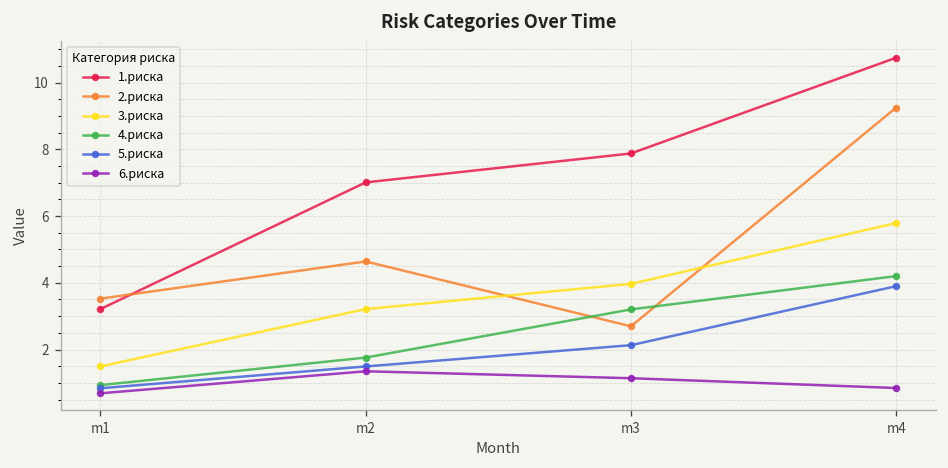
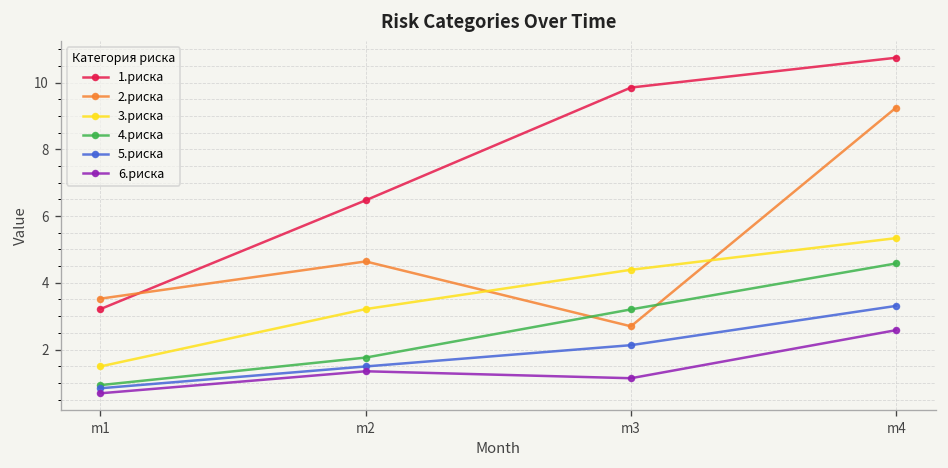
  {
    "1.риска": {
      "m1": 3.2,
-     "m2": 7.0,
-     "m3": 7.9,
+     "m2": 6.5,
+     "m3": 9.9,
      "m4": 10.7
    },
    "2.риска": {
      "m1": 3.5,
      "m2": 4.6,
      "m3": 2.7,
      "m4": 9.3
    },
    "3.риска": {
      "m1": 1.5,
      "m2": 3.2,
-     "m3": 4.0,
-     "m4": 5.8
+     "m3": 4.4,
+     "m4": 5.3
    },
    "4.риска": {
      "m1": 0.9,
      "m2": 1.8,
      "m3": 3.2,
-     "m4": 4.2
+     "m4": 4.6
    },
    "5.риска": {
      "m1": 0.8,
      "m2": 1.5,
      "m3": 2.1,
-     "m4": 3.9
+     "m4": 3.3
    },
    "6.риска": {
      "m1": 0.7,
      "m2": 1.3,
      "m3": 1.1,
-     "m4": 0.8
+     "m4": 2.6
    }
  }
